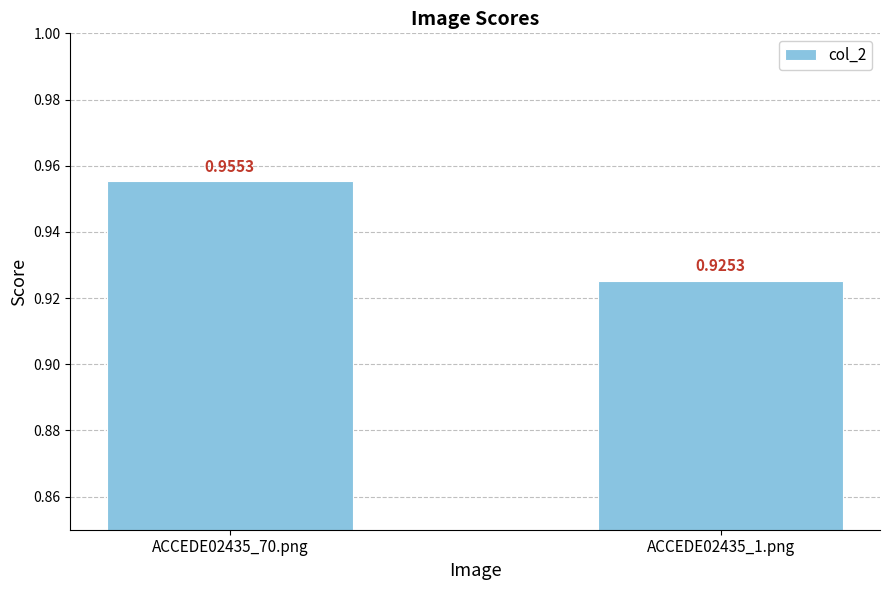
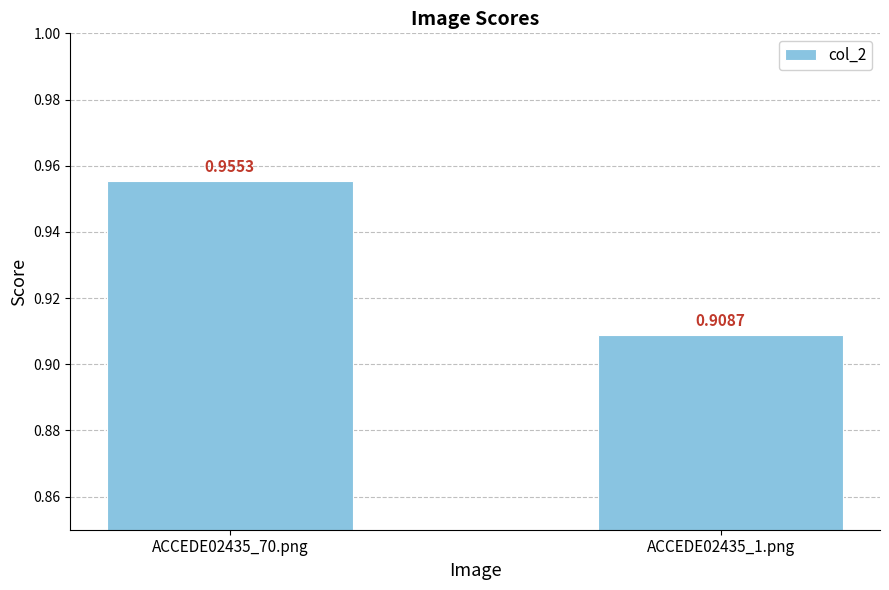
  {
    "ACCEDE02435_70.png": 0.9553,
-   "ACCEDE02435_1.png": 0.9253
+   "ACCEDE02435_1.png": 0.9087
  }
